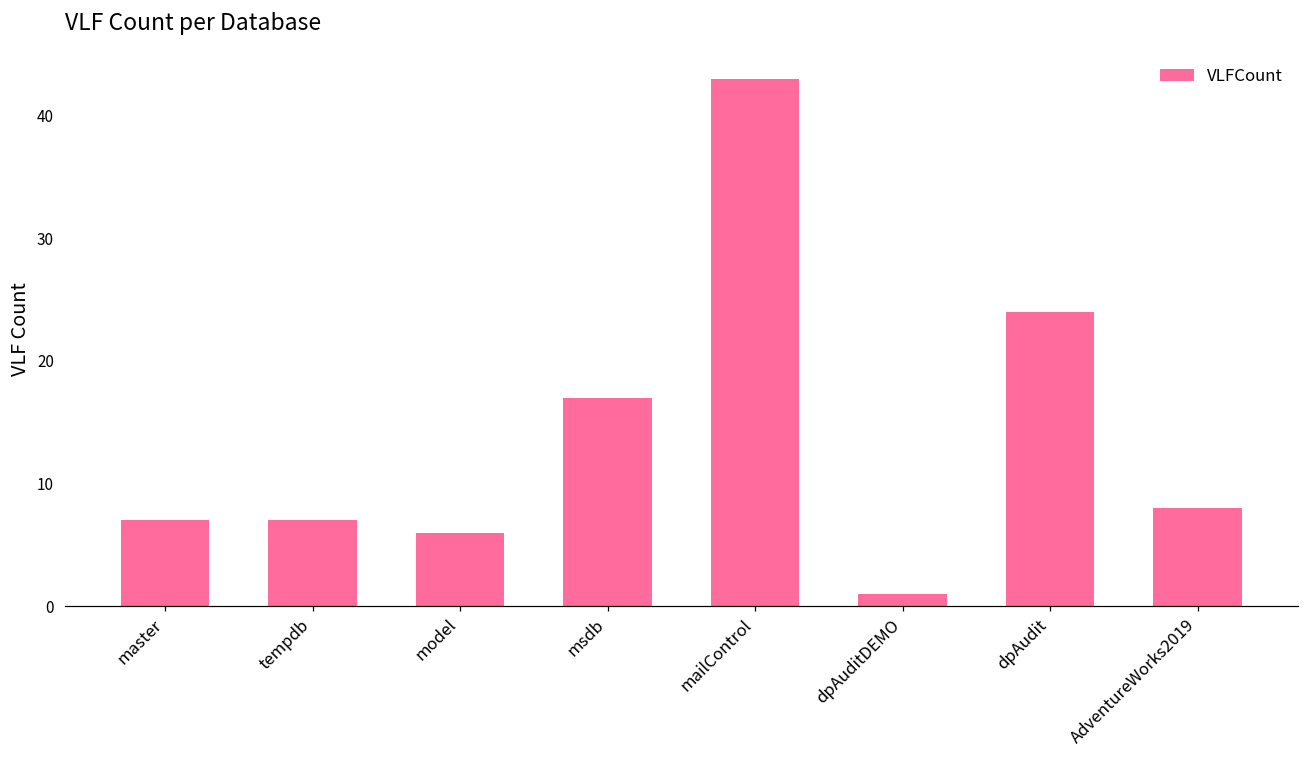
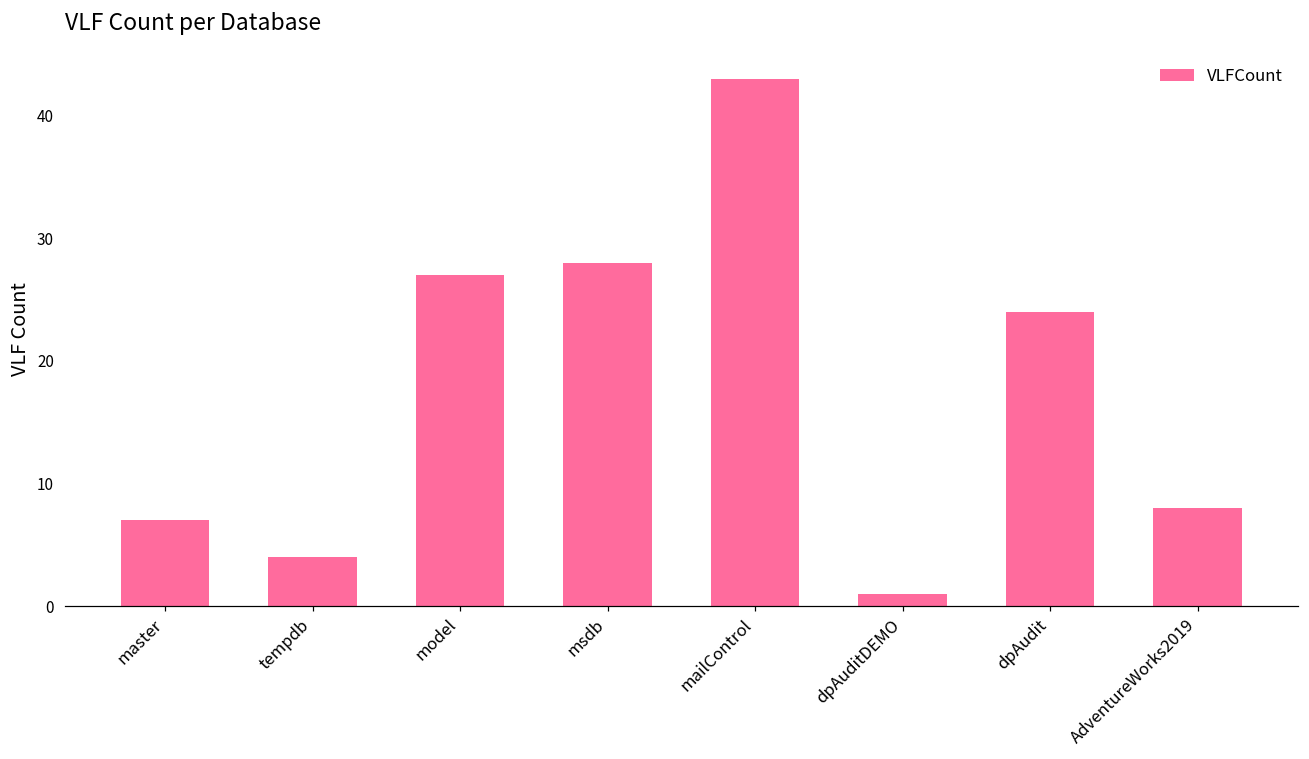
  {
    "master": 7,
-   "tempdb": 7,
-   "model": 6,
-   "msdb": 17,
+   "tempdb": 4,
+   "model": 27,
+   "msdb": 28,
    "mailControl": 43,
    "dpAuditDEMO": 1,
    "dpAudit": 24,
    "AdventureWorks2019": 8
  }
